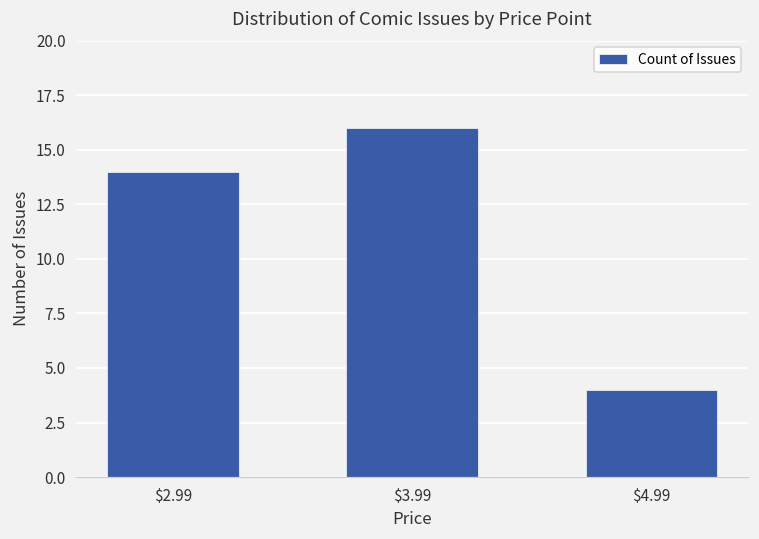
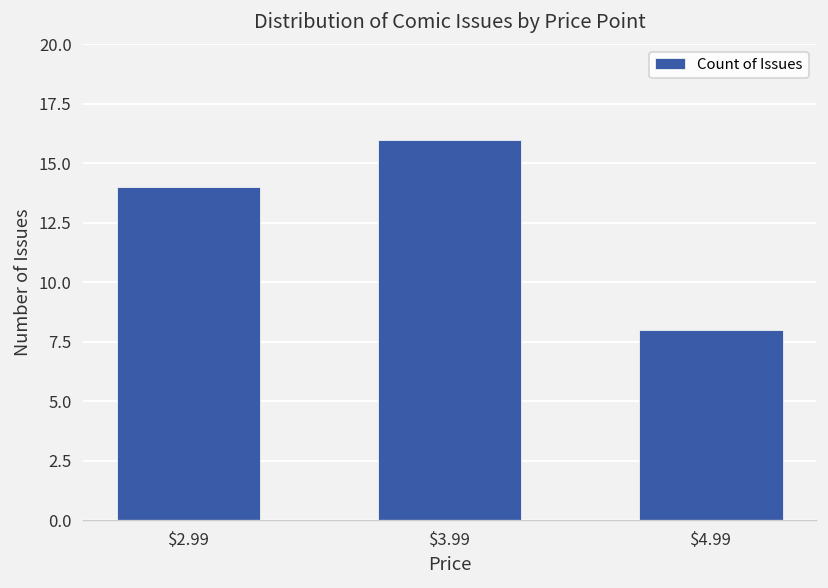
  {
    "$2.99": 14,
    "$3.99": 16,
-   "$4.99": 4
+   "$4.99": 8
  }
